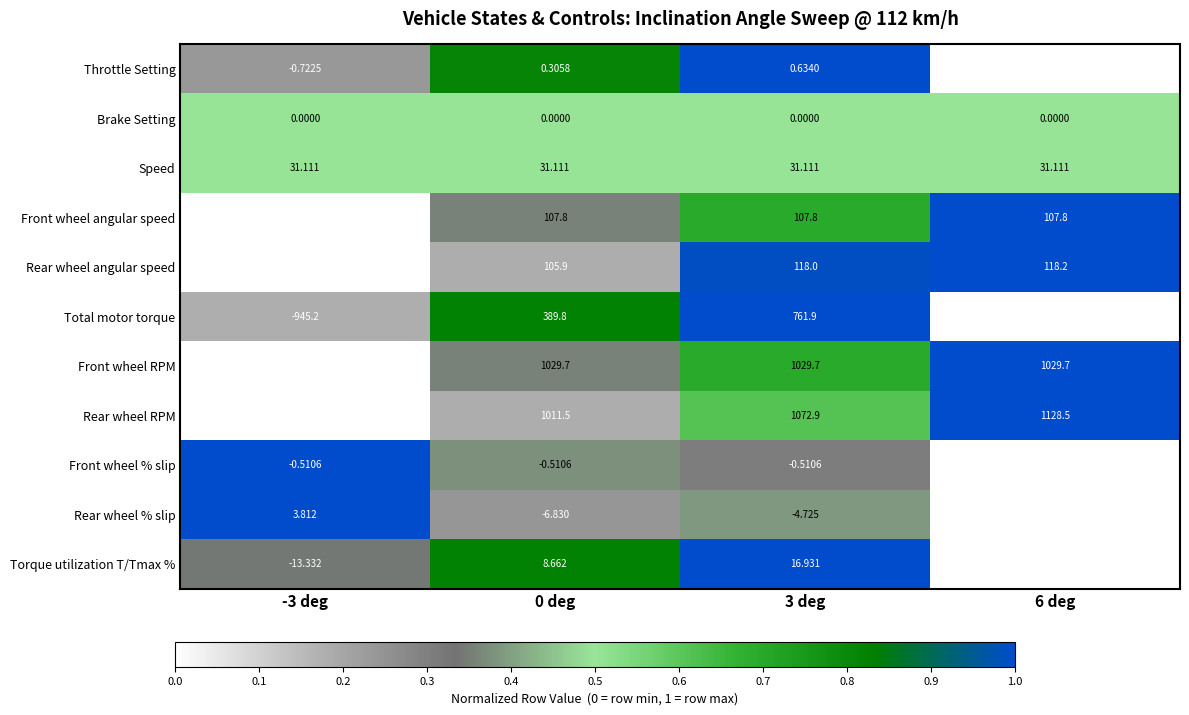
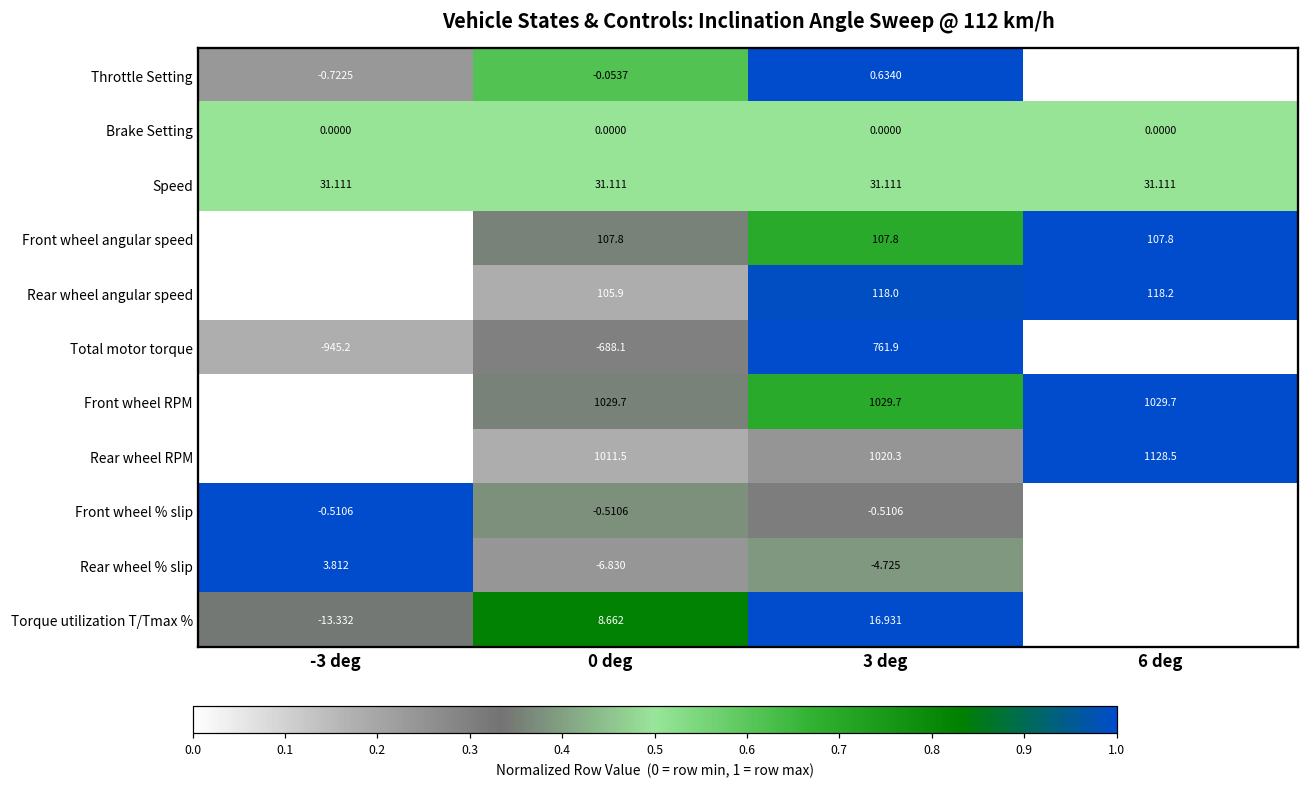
  {
    "Throttle Setting": {
      "-3 deg": -0.7225,
-     "0 deg": 0.3058,
+     "0 deg": -0.0537,
      "3 deg": 0.6340
    },
    "Brake Setting": {
      "-3 deg": 0.0000,
      "0 deg": 0.0000,
      "3 deg": 0.0000,
      "6 deg": 0.0000
    },
    "Speed": {
      "-3 deg": 31.111,
      "0 deg": 31.111,
      "3 deg": 31.111,
      "6 deg": 31.111
    },
    "Front wheel angular speed": {
      "0 deg": 107.8,
      "3 deg": 107.8,
      "6 deg": 107.8
    },
    "Rear wheel angular speed": {
      "0 deg": 105.9,
      "3 deg": 118.0,
      "6 deg": 118.2
    },
    "Total motor torque": {
      "-3 deg": -945.2,
-     "0 deg": 389.8,
+     "0 deg": -688.1,
      "3 deg": 761.9
    },
    "Front wheel RPM": {
      "0 deg": 1029.7,
      "3 deg": 1029.7,
      "6 deg": 1029.7
    },
    "Rear wheel RPM": {
      "0 deg": 1011.5,
-     "3 deg": 1072.9,
+     "3 deg": 1020.3,
      "6 deg": 1128.5
    },
    "Front wheel % slip": {
      "-3 deg": -0.5106,
      "0 deg": -0.5106,
      "3 deg": -0.5106
    },
    "Rear wheel % slip": {
      "-3 deg": 3.812,
      "0 deg": -6.830,
      "3 deg": -4.725
    },
    "Torque utilization T/Tmax %": {
      "-3 deg": -13.332,
      "0 deg": 8.662,
      "3 deg": 16.931
    }
  }
